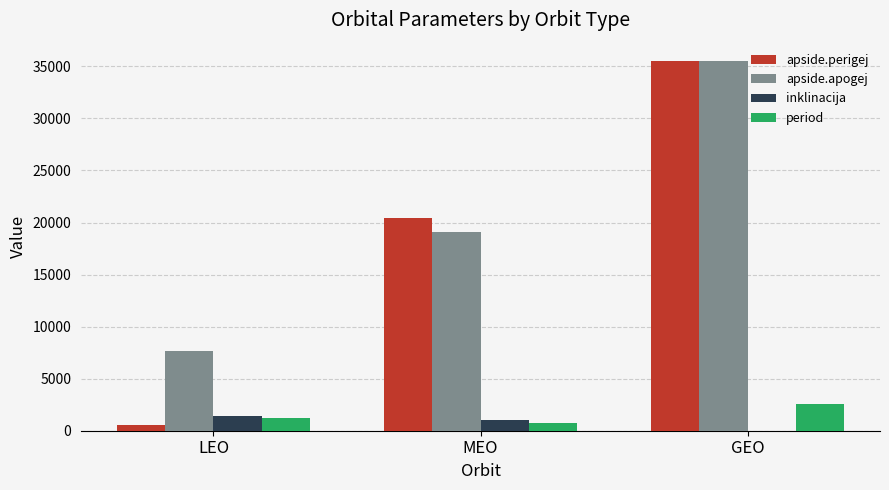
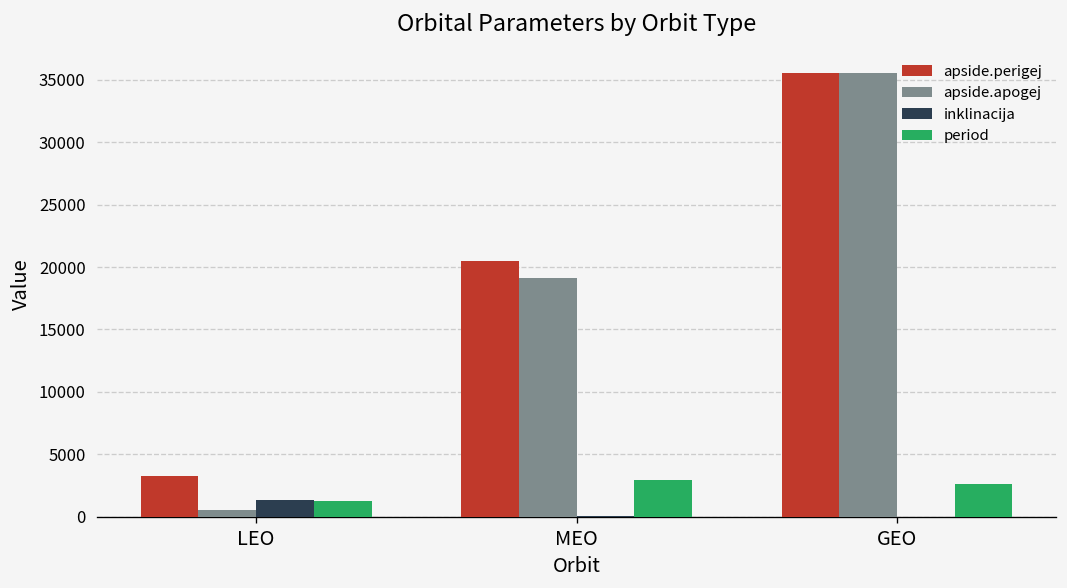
  {
    "apside.perigej": {
-     "LEO": 500,
+     "LEO": 3300,
      "MEO": 20400,
      "GEO": 35500
    },
    "apside.apogej": {
-     "LEO": 7600,
+     "LEO": 500,
      "MEO": 19100,
      "GEO": 35500
    },
    "inklinacija": {
      "LEO": 1400,
-     "MEO": 1000
+     "MEO": 100
    },
    "period": {
      "LEO": 1300,
-     "MEO": 700,
+     "MEO": 2900,
      "GEO": 2600
    }
  }
